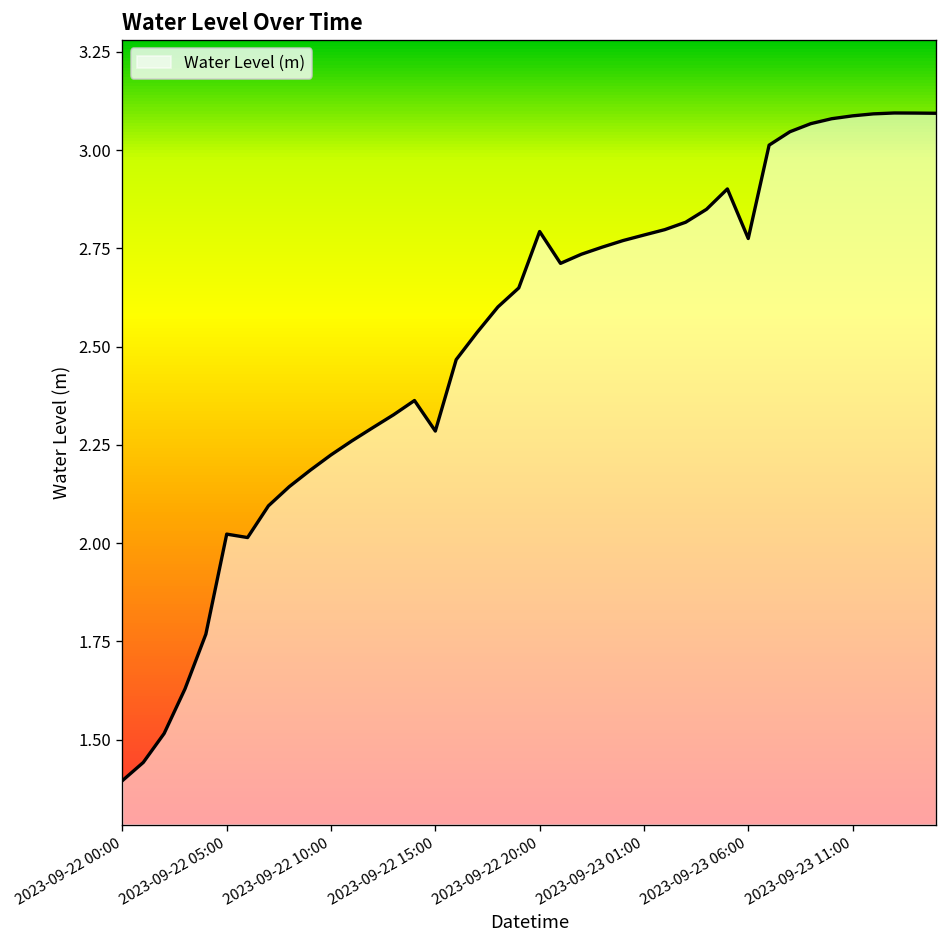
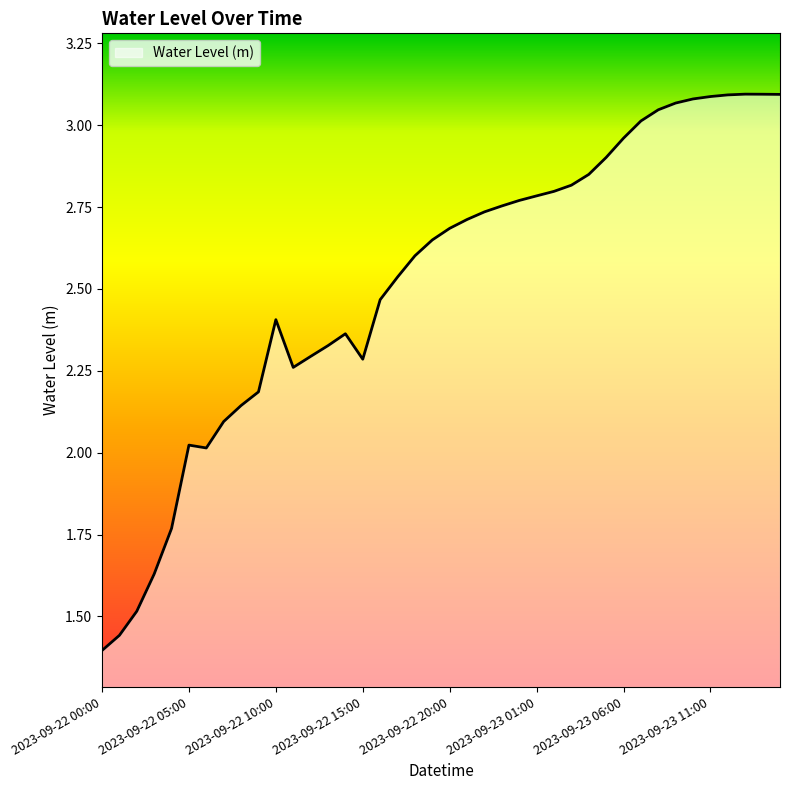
  {
    "2023-09-22 00:00": 1.40,
    "2023-09-22 05:00": 2.02,
-   "2023-09-22 10:00": 2.22,
+   "2023-09-22 10:00": 2.41,
    "2023-09-22 15:00": 2.29,
-   "2023-09-22 20:00": 2.79,
+   "2023-09-22 20:00": 2.68,
    "2023-09-23 01:00": 2.78,
-   "2023-09-23 06:00": 2.78,
+   "2023-09-23 06:00": 2.96,
    "2023-09-23 11:00": 3.09
  }
